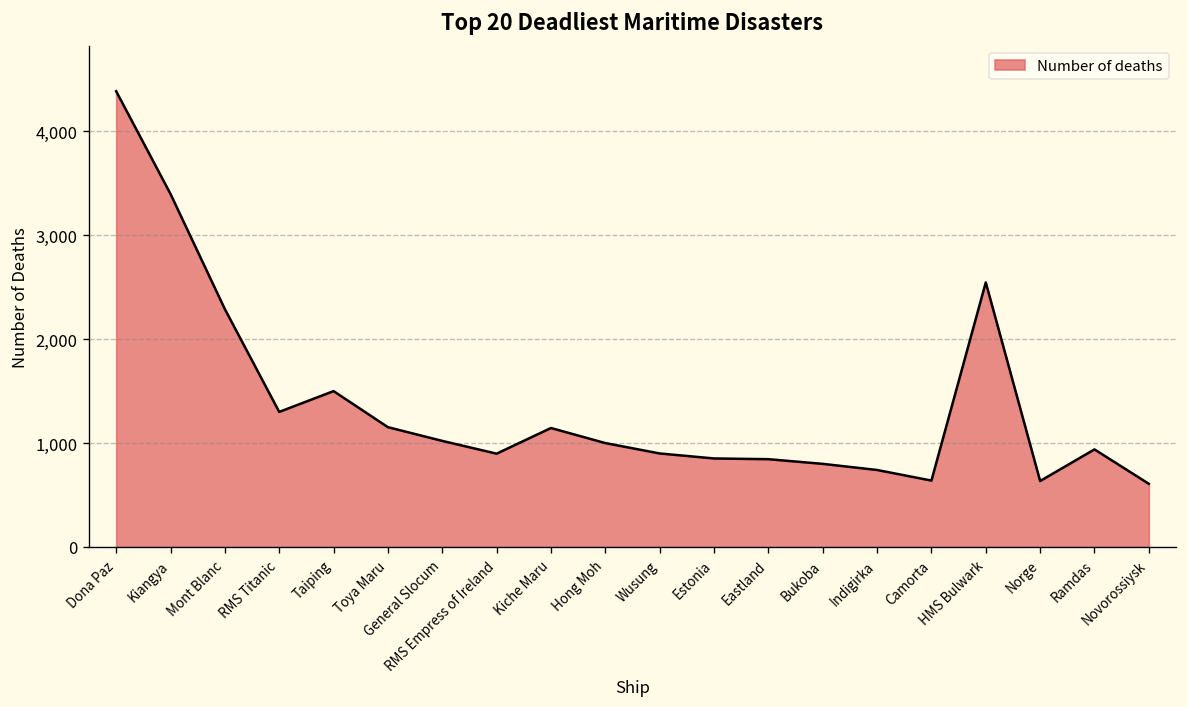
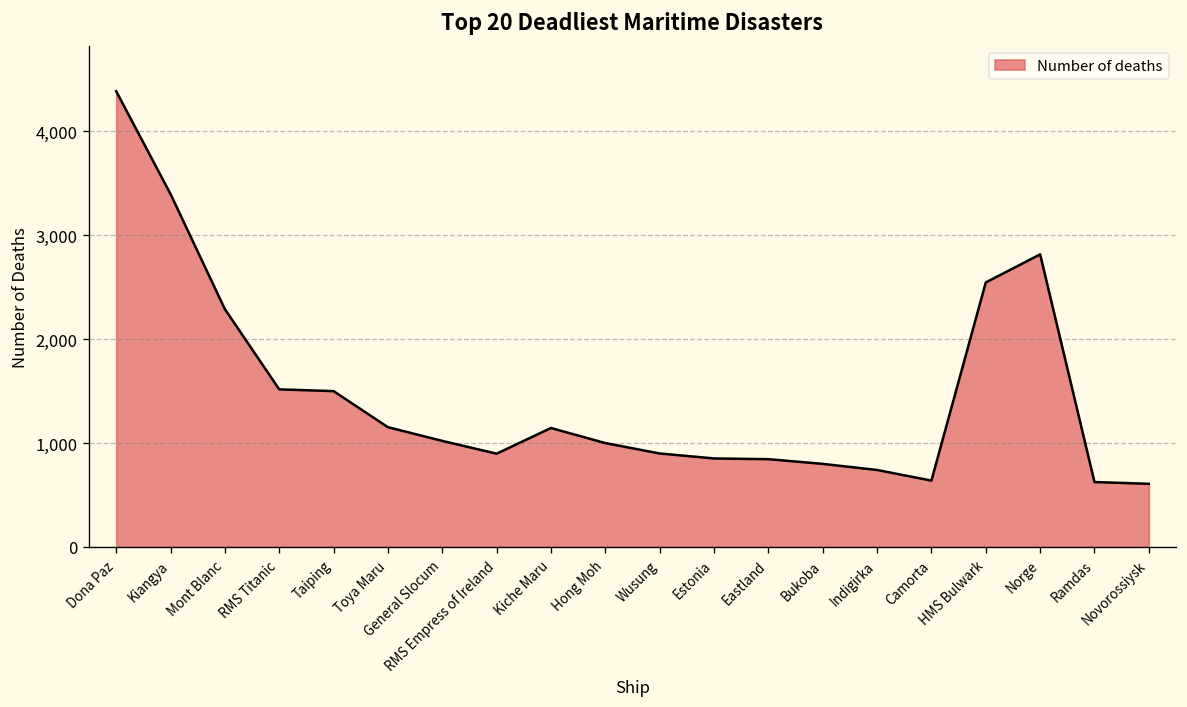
  {
    "Dona Paz": "4,400",
    "Kiangya": "3,400",
    "Mont Blanc": "2,300",
-   "RMS Titanic": "1,300",
+   "RMS Titanic": "1,500",
    "Taiping": "1,500",
    "Toya Maru": "1,200",
    "General Slocum": "1,000",
    "RMS Empress of Ireland": "900",
    "Kiche Maru": "1,100",
    "Hong Moh": "1,000",
    "Wusung": "900",
    "Estonia": "900",
    "Eastland": "800",
    "Bukoba": "800",
    "Indigirka": "700",
    "Camorta": "600",
    "HMS Bulwark": "2,500",
-   "Norge": "600",
-   "Ramdas": "900",
+   "Norge": "2,800",
+   "Ramdas": "600",
    "Novorossiysk": "600"
  }
